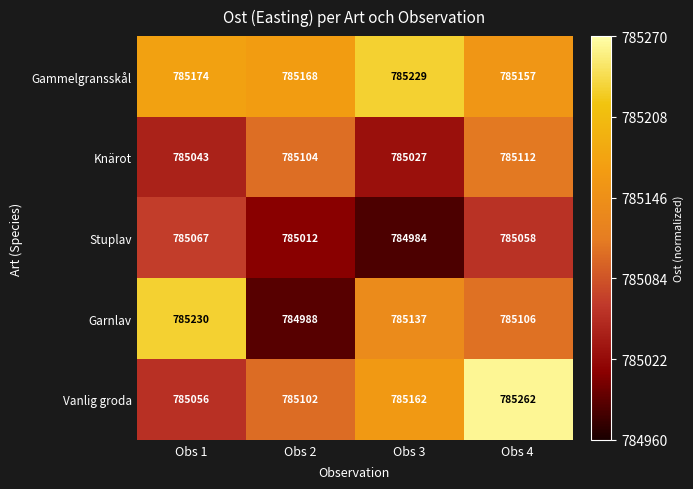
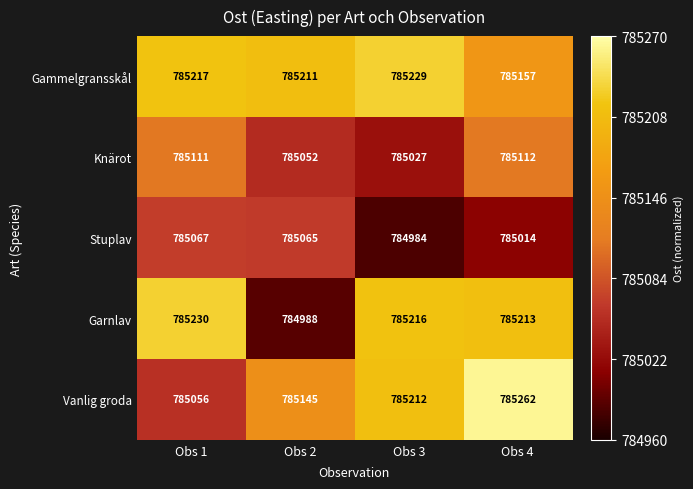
  {
    "Gammelgransskål": {
-     "Obs 1": 785174,
-     "Obs 2": 785168,
+     "Obs 1": 785217,
+     "Obs 2": 785211,
      "Obs 3": 785229,
      "Obs 4": 785157
    },
    "Knärot": {
-     "Obs 1": 785043,
-     "Obs 2": 785104,
+     "Obs 1": 785111,
+     "Obs 2": 785052,
      "Obs 3": 785027,
      "Obs 4": 785112
    },
    "Stuplav": {
      "Obs 1": 785067,
-     "Obs 2": 785012,
+     "Obs 2": 785065,
      "Obs 3": 784984,
-     "Obs 4": 785058
+     "Obs 4": 785014
    },
    "Garnlav": {
      "Obs 1": 785230,
      "Obs 2": 784988,
-     "Obs 3": 785137,
-     "Obs 4": 785106
+     "Obs 3": 785216,
+     "Obs 4": 785213
    },
    "Vanlig groda": {
      "Obs 1": 785056,
-     "Obs 2": 785102,
-     "Obs 3": 785162,
+     "Obs 2": 785145,
+     "Obs 3": 785212,
      "Obs 4": 785262
    }
  }
